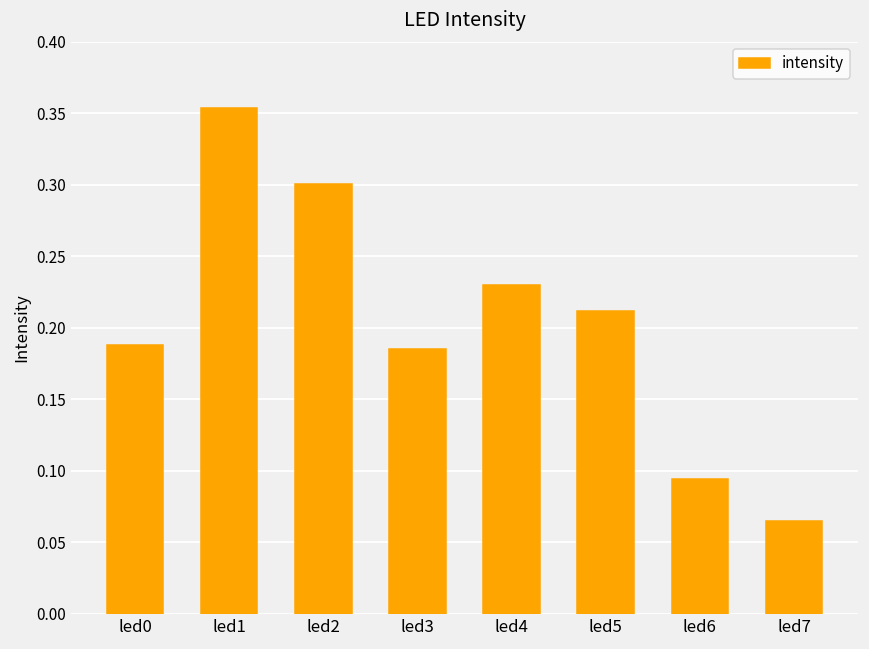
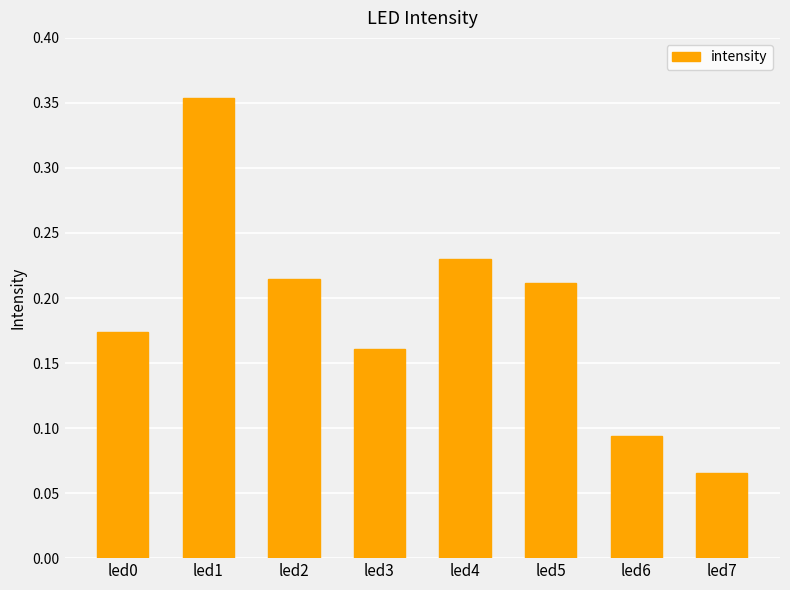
  {
-   "led0": 0.188,
+   "led0": 0.174,
    "led1": 0.354,
-   "led2": 0.300,
-   "led3": 0.185,
+   "led2": 0.214,
+   "led3": 0.161,
    "led4": 0.230,
    "led5": 0.212,
    "led6": 0.094,
    "led7": 0.065
  }
